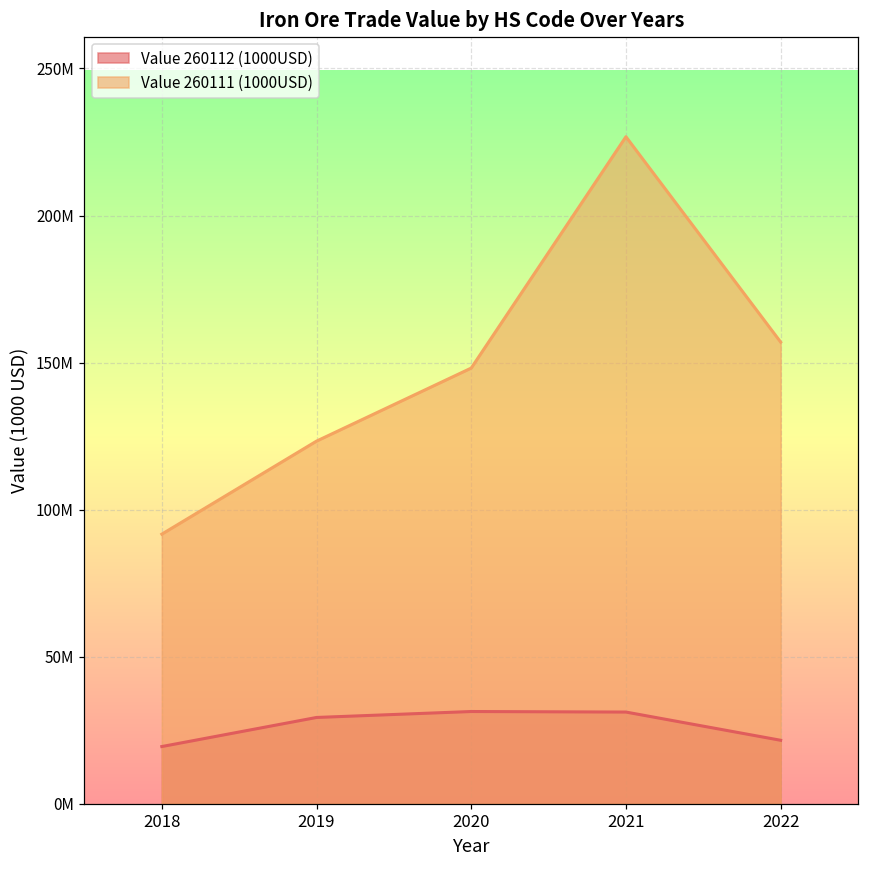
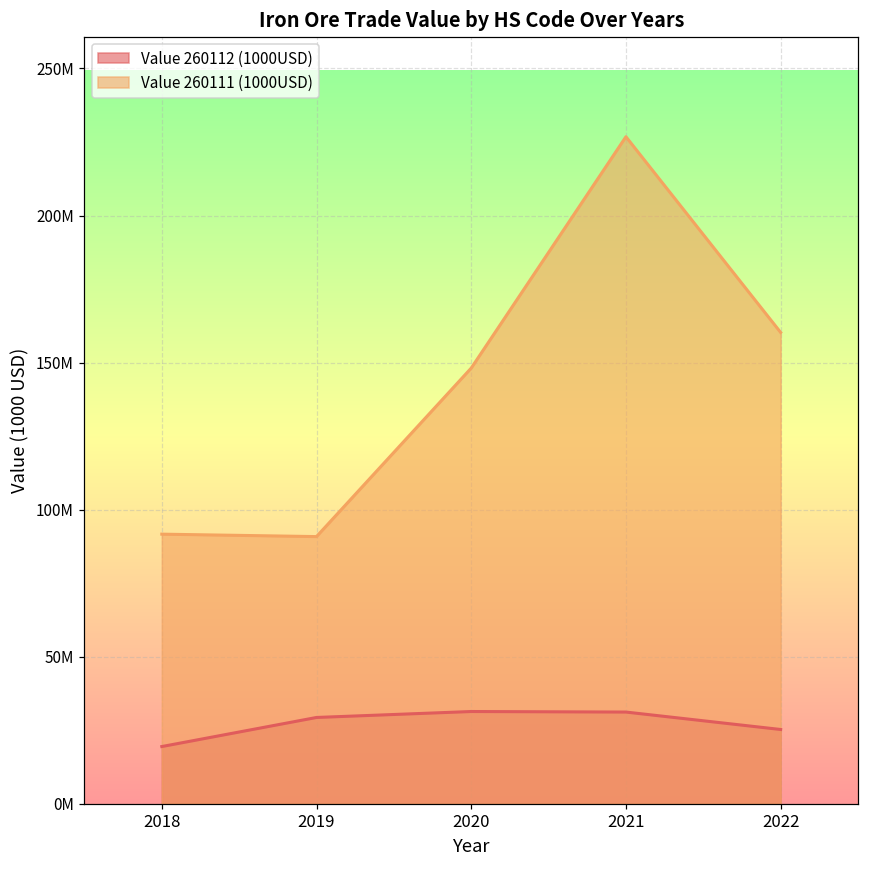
  {
    "Value 260112 (1000USD)": {
      "2018": 19000000,
      "2019": 29000000,
      "2020": 31000000,
      "2021": 31000000,
-     "2022": 22000000
+     "2022": 25000000
    },
    "Value 260111 (1000USD)": {
      "2018": 92000000,
-     "2019": 123000000,
+     "2019": 91000000,
      "2020": 148000000,
      "2021": 227000000,
-     "2022": 157000000
+     "2022": 160000000
    }
  }
